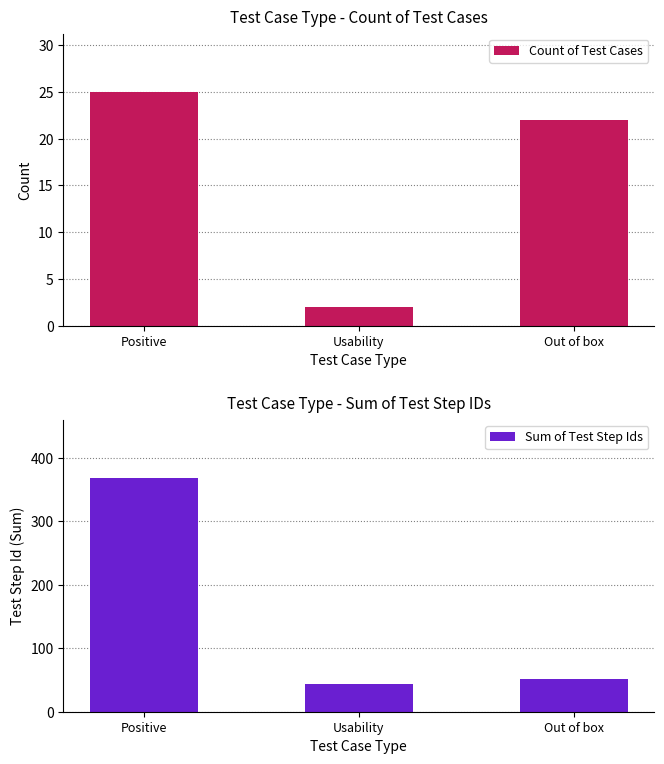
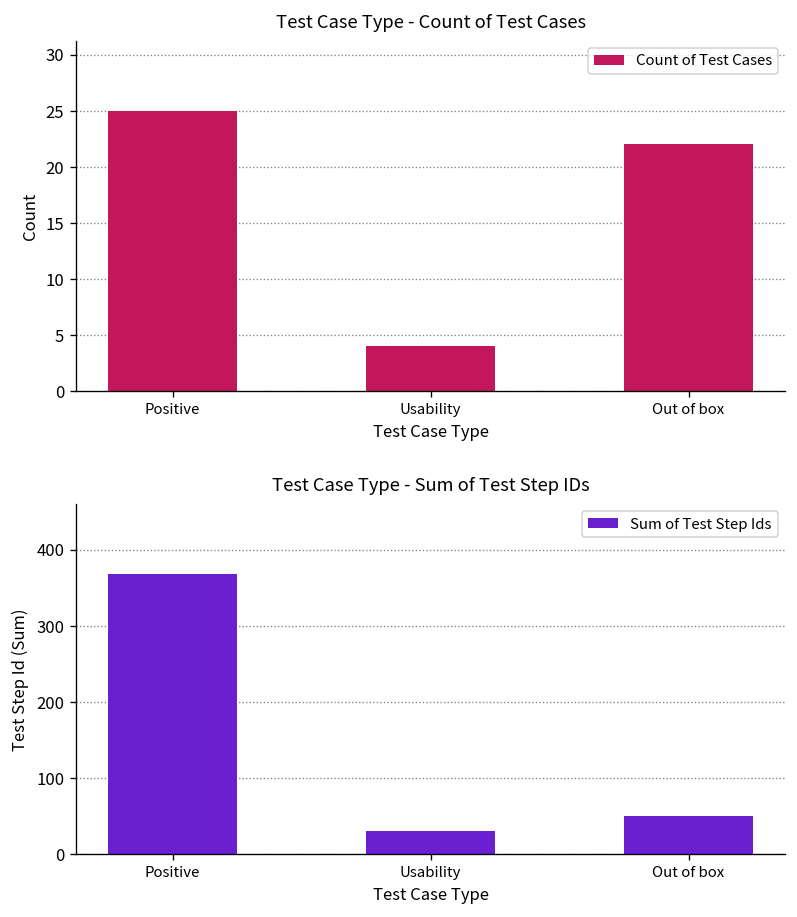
  {
    "Test Case Type - Count of Test Cases": {
      "Positive": 25,
-     "Usability": 2,
+     "Usability": 4,
      "Out of box": 22
    },
    "Test Case Type - Sum of Test Step IDs": {
      "Positive": 370,
-     "Usability": 40,
+     "Usability": 30,
      "Out of box": 50
    }
  }
